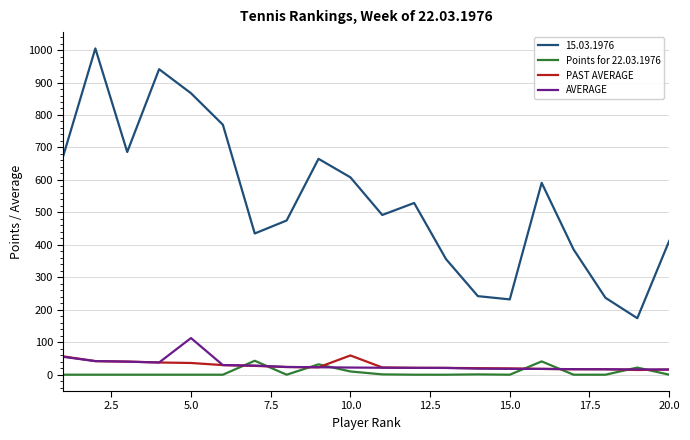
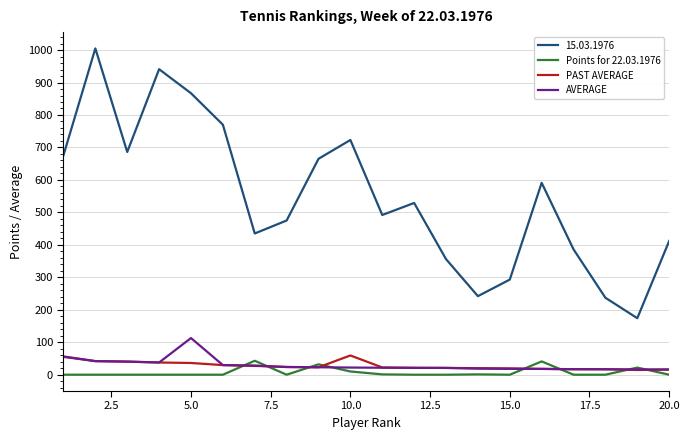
  {
    "15.03.1976": {
      "5.0": 870,
-     "10.0": 610,
-     "15.0": 230,
+     "10.0": 720,
+     "15.0": 290,
      "20.0": 410
    },
    "Points for 22.03.1976": {
      "5.0": 0,
      "10.0": 10,
      "15.0": 0,
      "20.0": 0
    },
    "PAST AVERAGE": {
      "5.0": 40,
      "10.0": 60
    },
    "AVERAGE": {
      "5.0": 110,
      "10.0": 20
    }
  }
